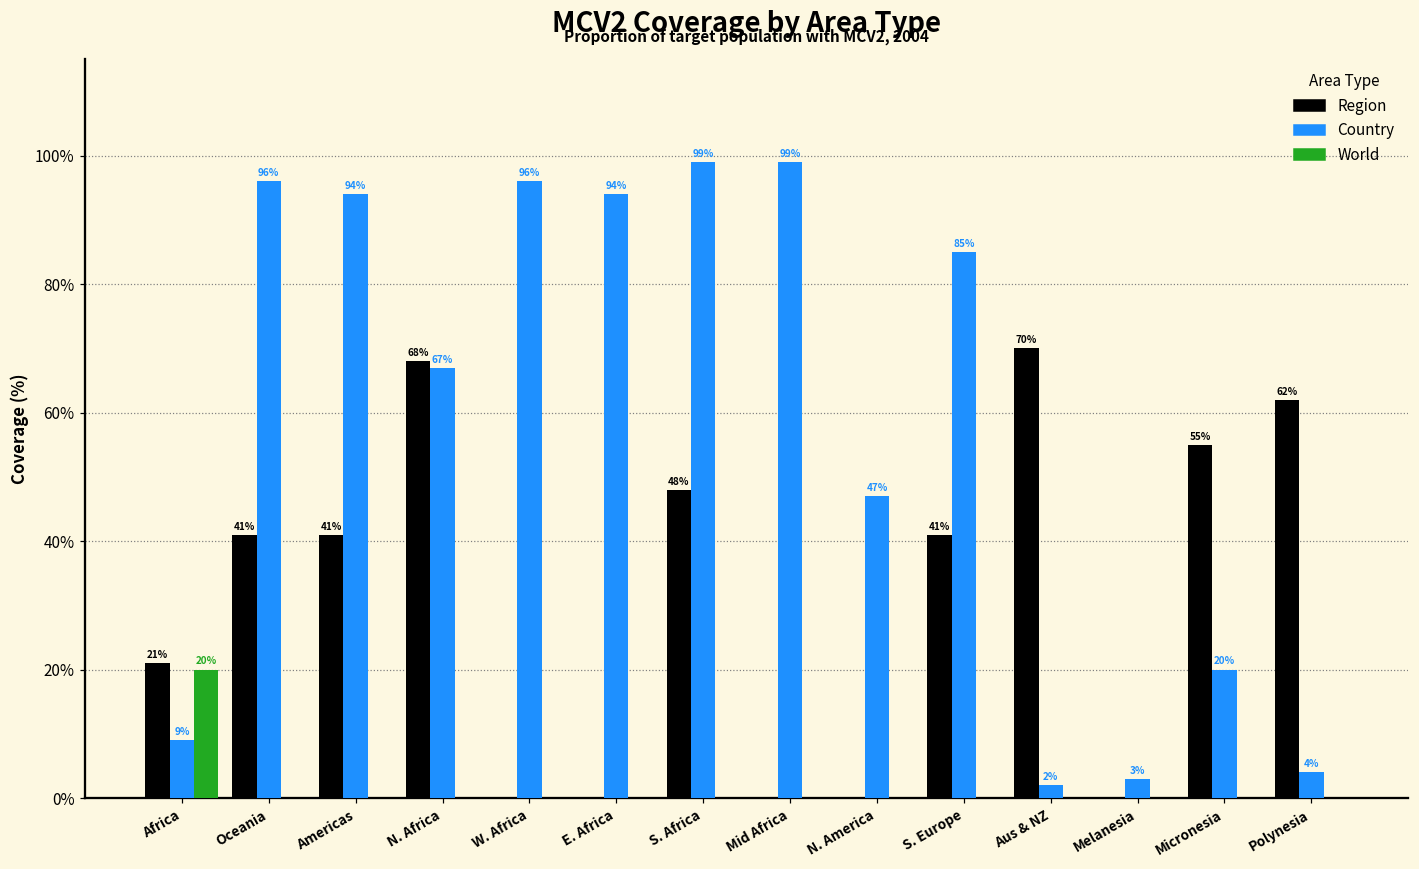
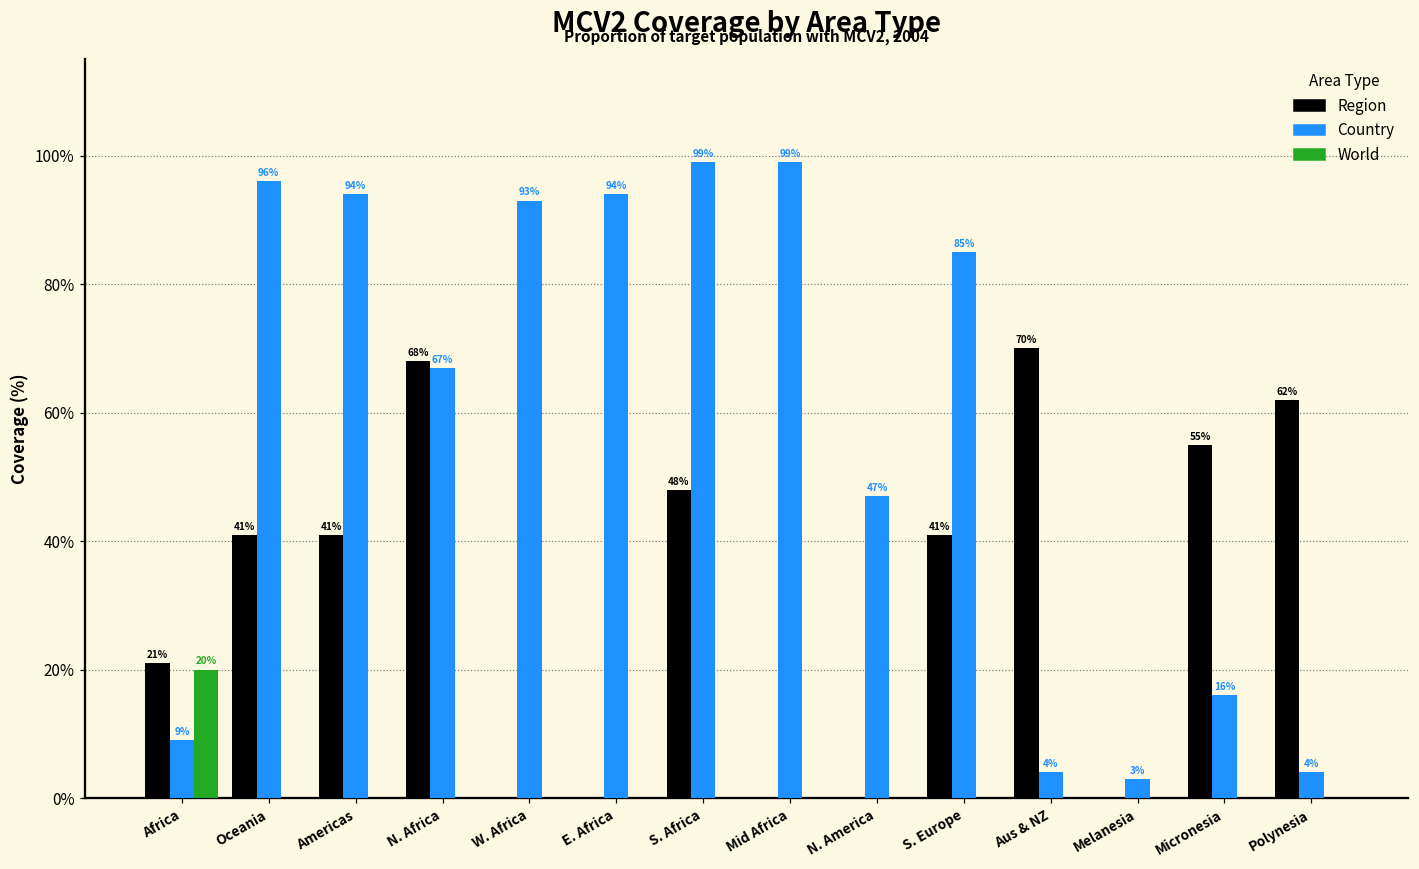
  {
    "Region": {
      "Africa": "21%",
      "Oceania": "41%",
      "Americas": "41%",
      "N. Africa": "68%",
      "S. Africa": "48%",
      "S. Europe": "41%",
      "Aus & NZ": "70%",
      "Micronesia": "55%",
      "Polynesia": "62%"
    },
    "Country": {
      "Africa": "9%",
      "Oceania": "96%",
      "Americas": "94%",
      "N. Africa": "67%",
-     "W. Africa": "96%",
+     "W. Africa": "93%",
      "E. Africa": "94%",
      "S. Africa": "99%",
      "Mid Africa": "99%",
      "N. America": "47%",
      "S. Europe": "85%",
-     "Aus & NZ": "2%",
+     "Aus & NZ": "4%",
      "Melanesia": "3%",
-     "Micronesia": "20%",
+     "Micronesia": "16%",
      "Polynesia": "4%"
    },
    "World": {
      "Africa": "20%"
    }
  }
